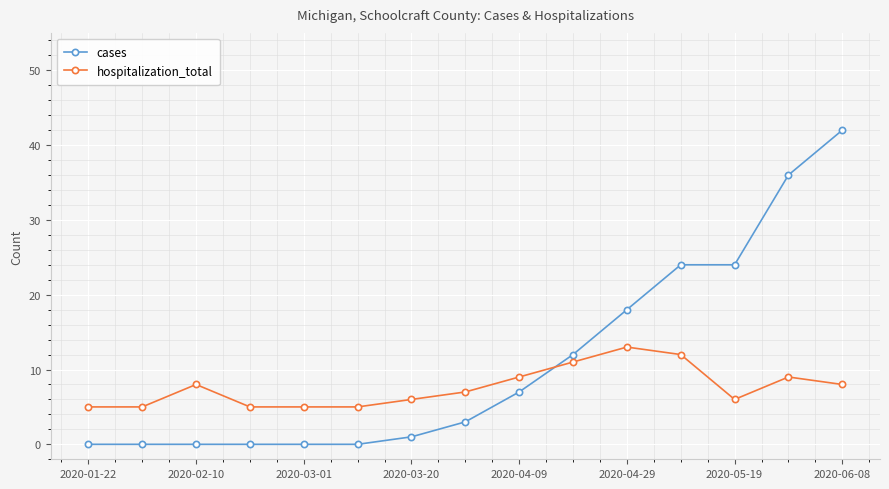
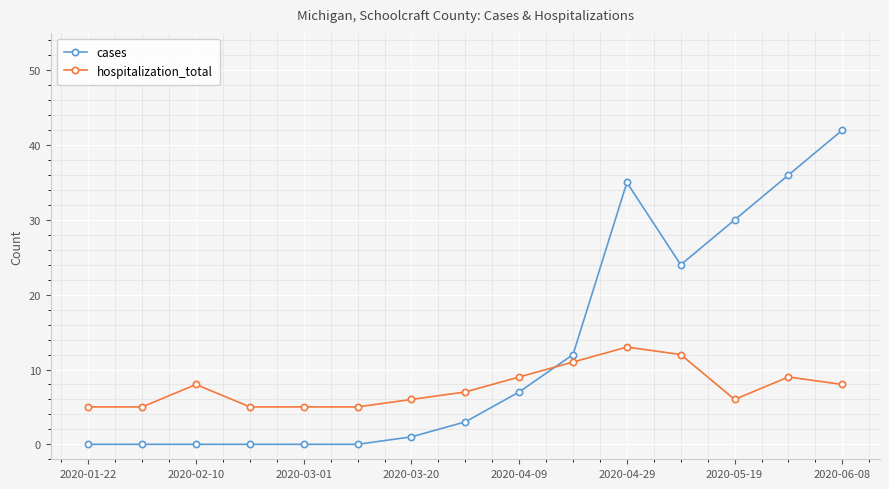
  {
    "cases": {
      "2020-01-22": 0,
      "2020-02-10": 0,
      "2020-03-01": 0,
      "2020-03-20": 1,
      "2020-04-09": 7,
-     "2020-04-29": 18,
-     "2020-05-19": 24,
+     "2020-04-29": 35,
+     "2020-05-19": 30,
      "2020-06-08": 42
    },
    "hospitalization_total": {
      "2020-01-22": 5,
      "2020-02-10": 8,
      "2020-03-01": 5,
      "2020-03-20": 6,
      "2020-04-09": 9,
      "2020-04-29": 13,
      "2020-05-19": 6,
      "2020-06-08": 8
    }
  }
